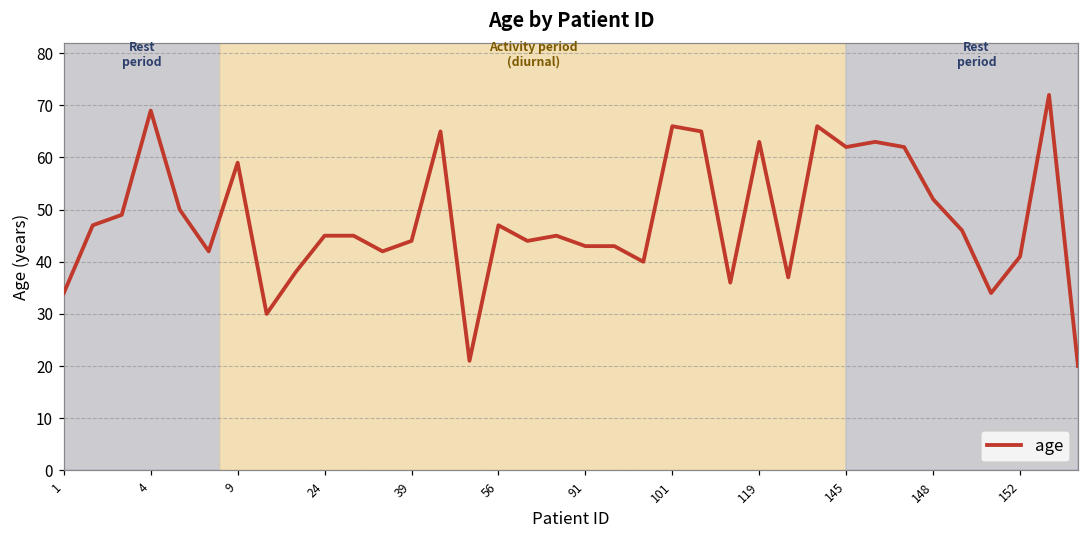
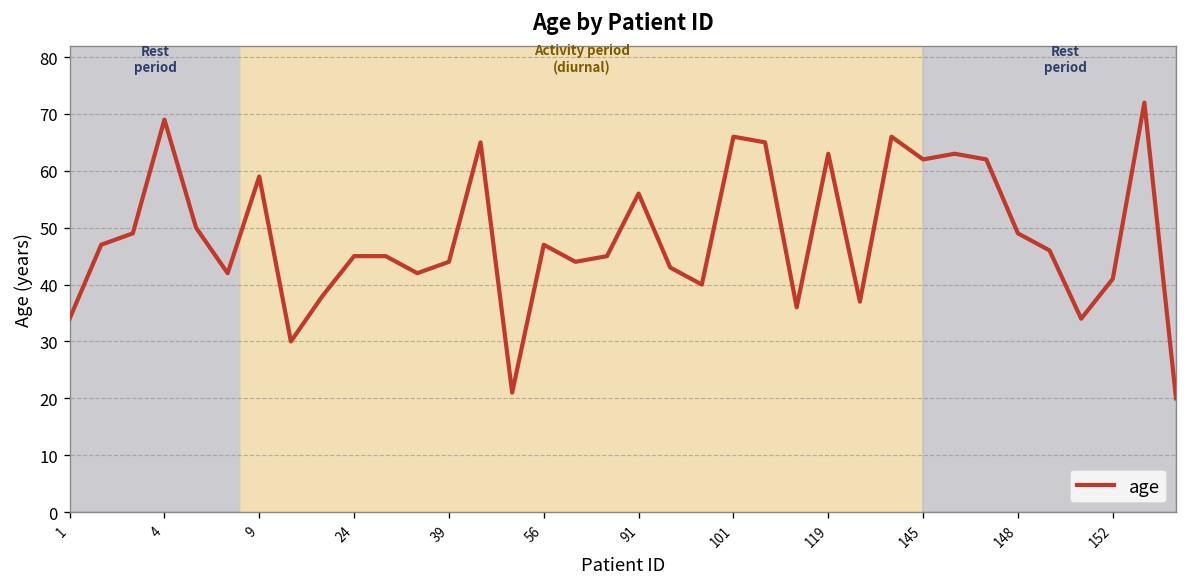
  {
    "1": 34,
    "4": 69,
    "9": 59,
    "24": 45,
    "39": 44,
    "56": 47,
-   "91": 43,
+   "91": 56,
    "101": 66,
    "119": 63,
    "145": 62,
-   "148": 52,
+   "148": 49,
    "152": 41
  }
